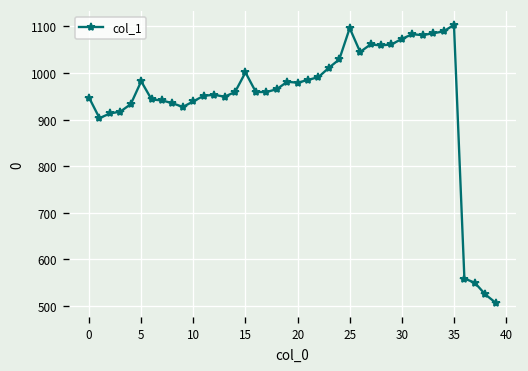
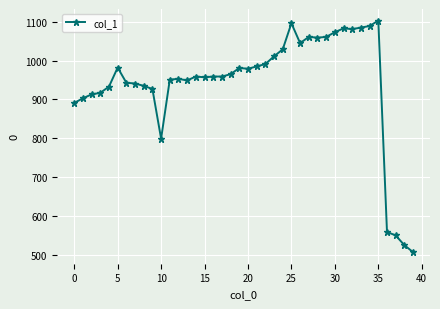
  {
-   "0": 950,
+   "0": 890,
    "5": 980,
-   "10": 940,
-   "15": 1000,
+   "10": 800,
+   "15": 960,
    "20": 980,
    "25": 1100,
    "30": 1070,
    "35": 1100
  }
